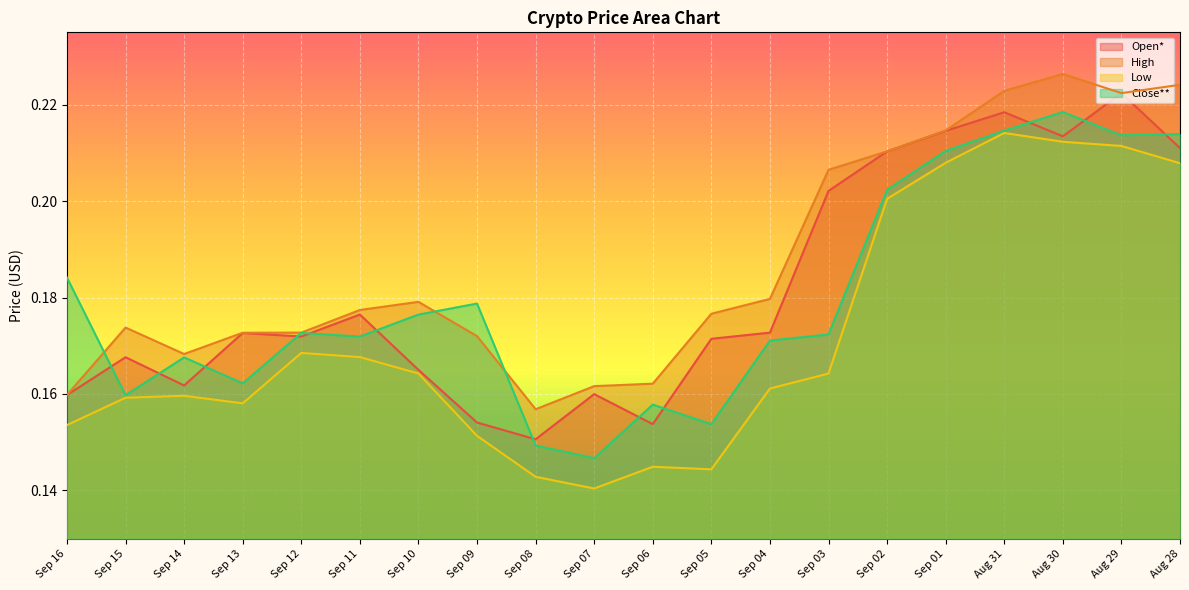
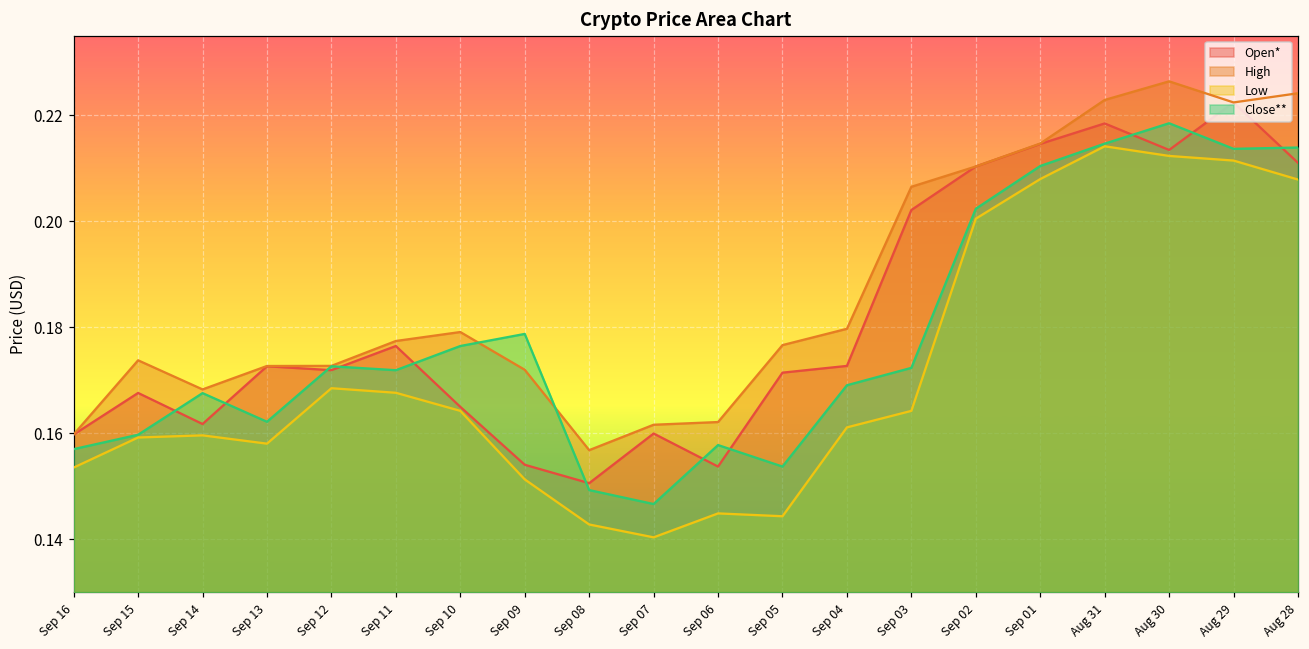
  {
    "Close**": {
-     "Sep 16": 0.184,
+     "Sep 16": 0.157,
      "Sep 14": 0.168,
      "Sep 13": 0.162,
      "Sep 11": 0.172,
      "Sep 10": 0.176,
      "Sep 09": 0.179,
      "Sep 08": 0.149,
      "Sep 07": 0.147,
      "Sep 06": 0.158,
      "Sep 05": 0.154,
-     "Sep 04": 0.171,
+     "Sep 04": 0.169,
      "Sep 03": 0.172,
      "Sep 02": 0.202,
      "Sep 01": 0.210,
      "Aug 30": 0.218,
      "Aug 29": 0.214,
      "Aug 28": 0.214
    }
  }
